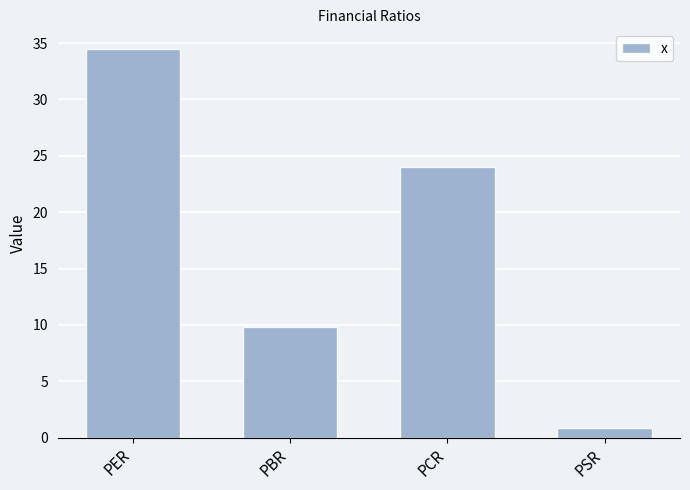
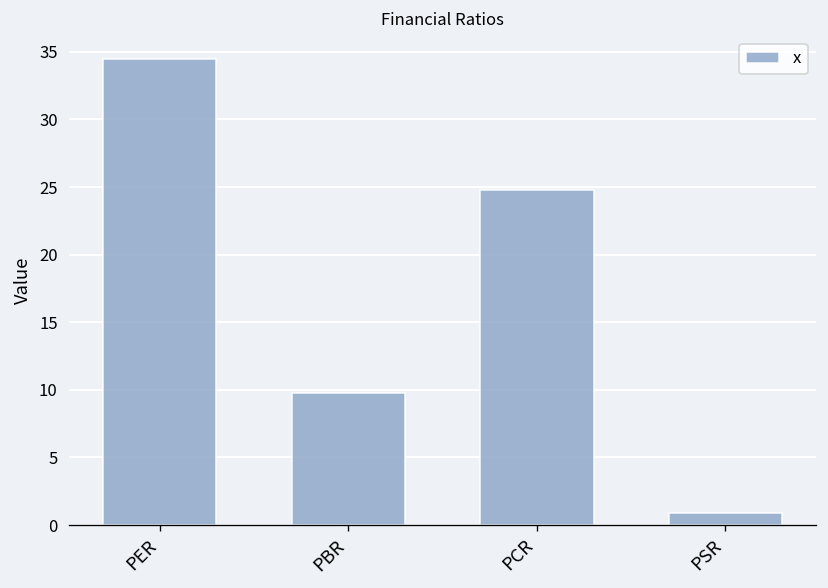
  {
    "PER": 34.5,
    "PBR": 9.8,
-   "PCR": 24.0,
+   "PCR": 24.8,
    "PSR": 0.9
  }
